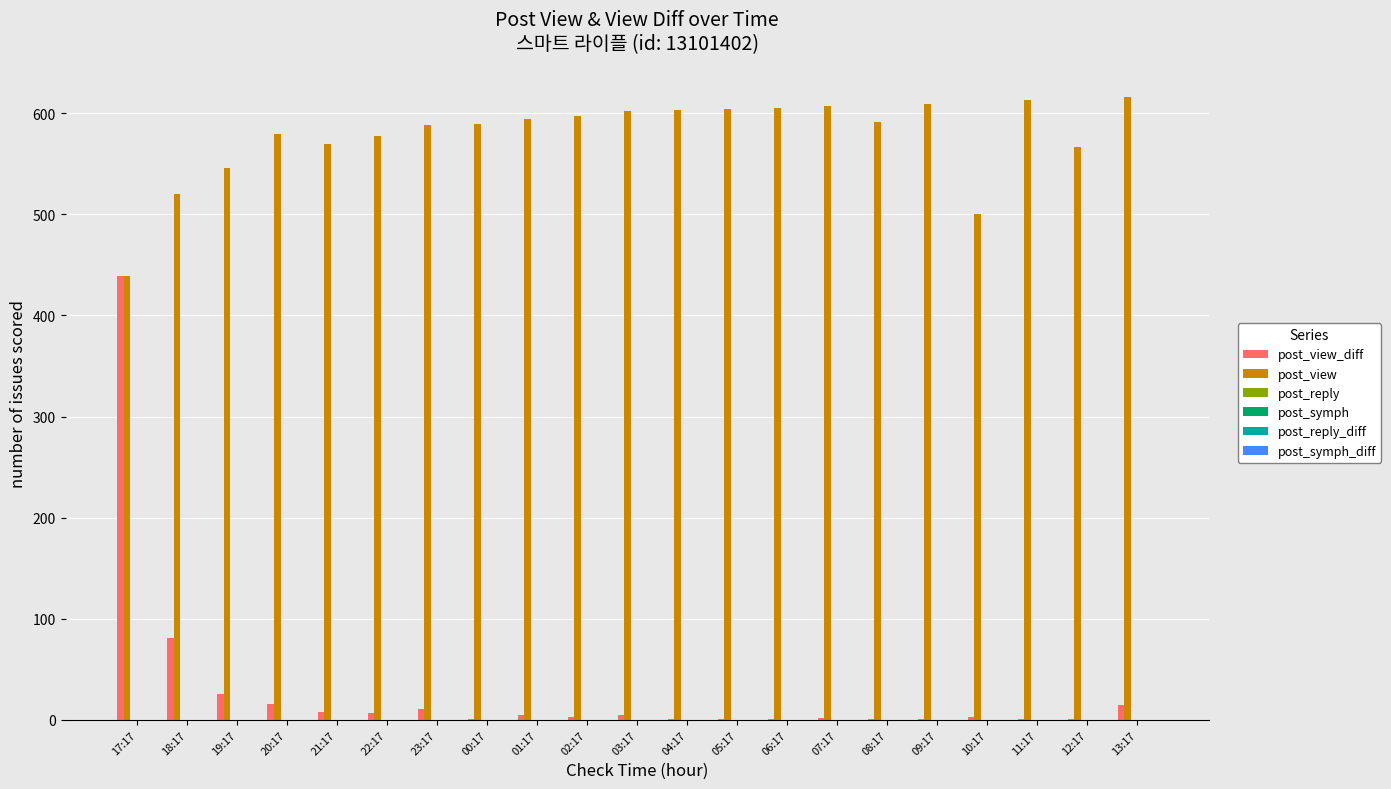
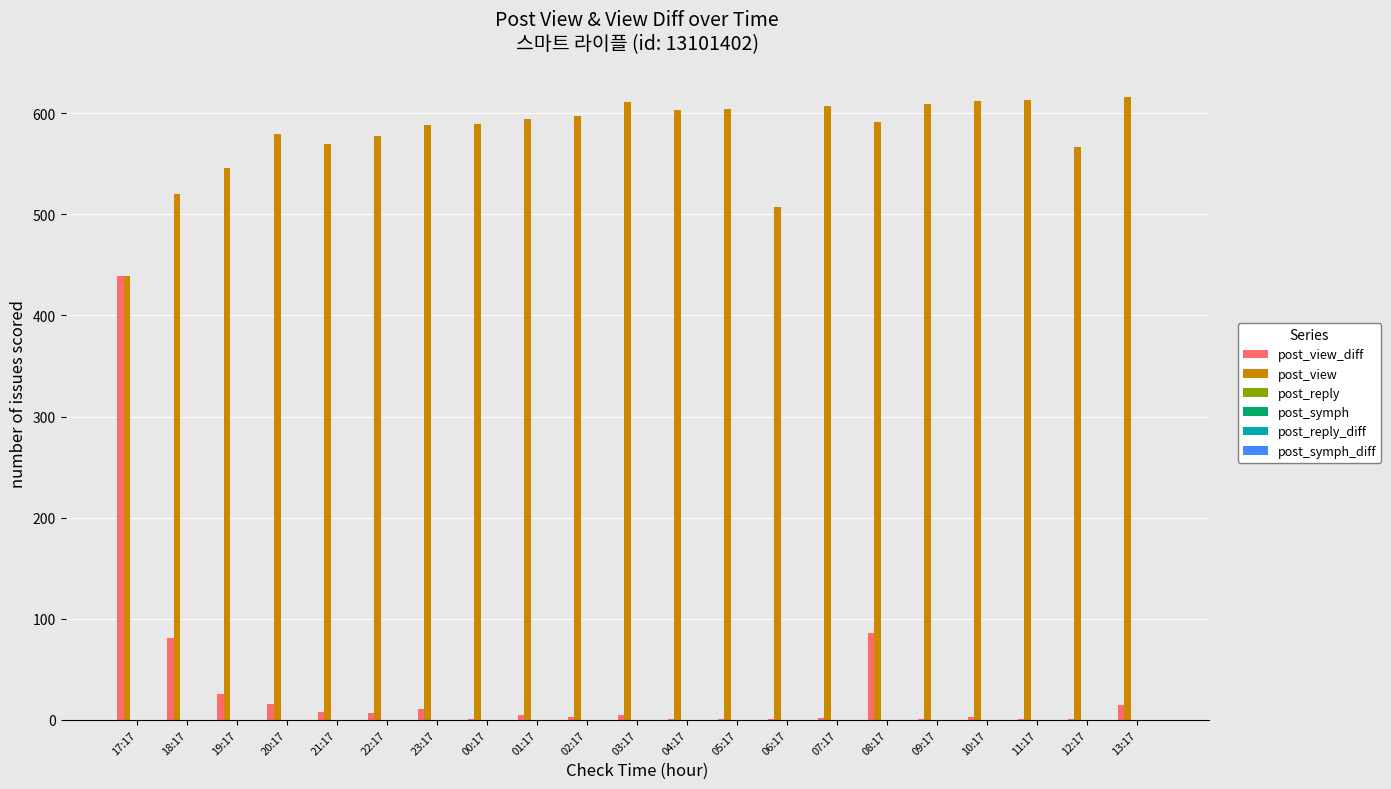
  {
    "post_view_diff": {
      "17:17": 439,
      "18:17": 81,
      "19:17": 26,
      "20:17": 16,
      "21:17": 8,
      "22:17": 7,
      "23:17": 11,
      "01:17": 5,
      "02:17": 3,
      "03:17": 5,
-     "08:17": 1,
+     "08:17": 86,
      "10:17": 3,
      "13:17": 15
    },
    "post_view": {
      "17:17": 439,
      "18:17": 520,
      "19:17": 546,
      "20:17": 579,
      "21:17": 570,
      "22:17": 577,
      "23:17": 588,
      "00:17": 589,
      "01:17": 594,
      "02:17": 597,
-     "03:17": 602,
+     "03:17": 611,
      "04:17": 603,
      "05:17": 604,
-     "06:17": 605,
+     "06:17": 507,
      "07:17": 607,
      "08:17": 591,
      "09:17": 609,
-     "10:17": 500,
+     "10:17": 612,
      "11:17": 613,
      "12:17": 567,
      "13:17": 616
    },
    "post_reply": {
      "17:17": 0,
      "18:17": 0,
      "19:17": 0,
      "20:17": 0,
      "21:17": 0,
      "22:17": 0,
      "23:17": 0,
      "00:17": 0,
      "01:17": 0,
      "02:17": 0,
      "03:17": 0,
      "04:17": 0,
      "05:17": 0,
      "06:17": 0,
      "07:17": 0,
      "08:17": 0,
      "09:17": 0,
      "10:17": 0,
      "11:17": 0,
      "12:17": 0,
      "13:17": 0
    },
    "post_symph": {
      "17:17": 0,
      "18:17": 0,
      "19:17": 0,
      "20:17": 0,
      "21:17": 0,
      "22:17": 0,
      "23:17": 0,
      "00:17": 0,
      "01:17": 0,
      "02:17": 0,
      "03:17": 0,
      "04:17": 0,
      "05:17": 0,
      "06:17": 0,
      "07:17": 0,
      "08:17": 0,
      "09:17": 0,
      "10:17": 0,
      "11:17": 0,
      "12:17": 0,
      "13:17": 0
    },
    "post_reply_diff": {
      "17:17": 0,
      "18:17": 0,
      "19:17": 0,
      "20:17": 0,
      "21:17": 0,
      "22:17": 0,
      "23:17": 0,
      "00:17": 0,
      "01:17": 0,
      "02:17": 0,
      "03:17": 0,
      "04:17": 0,
      "05:17": 0,
      "06:17": 0,
      "07:17": 0,
      "08:17": 0,
      "09:17": 0,
      "10:17": 0,
      "11:17": 0,
      "12:17": 0,
      "13:17": 0
    },
    "post_symph_diff": {
      "17:17": 0,
      "18:17": 0,
      "19:17": 0,
      "20:17": 0,
      "21:17": 0,
      "22:17": 0,
      "23:17": 0,
      "00:17": 0,
      "01:17": 0,
      "02:17": 0,
      "03:17": 0,
      "04:17": 0,
      "05:17": 0,
      "06:17": 0,
      "07:17": 0,
      "08:17": 0,
      "09:17": 0,
      "10:17": 0,
      "11:17": 0,
      "12:17": 0,
      "13:17": 0
    }
  }
